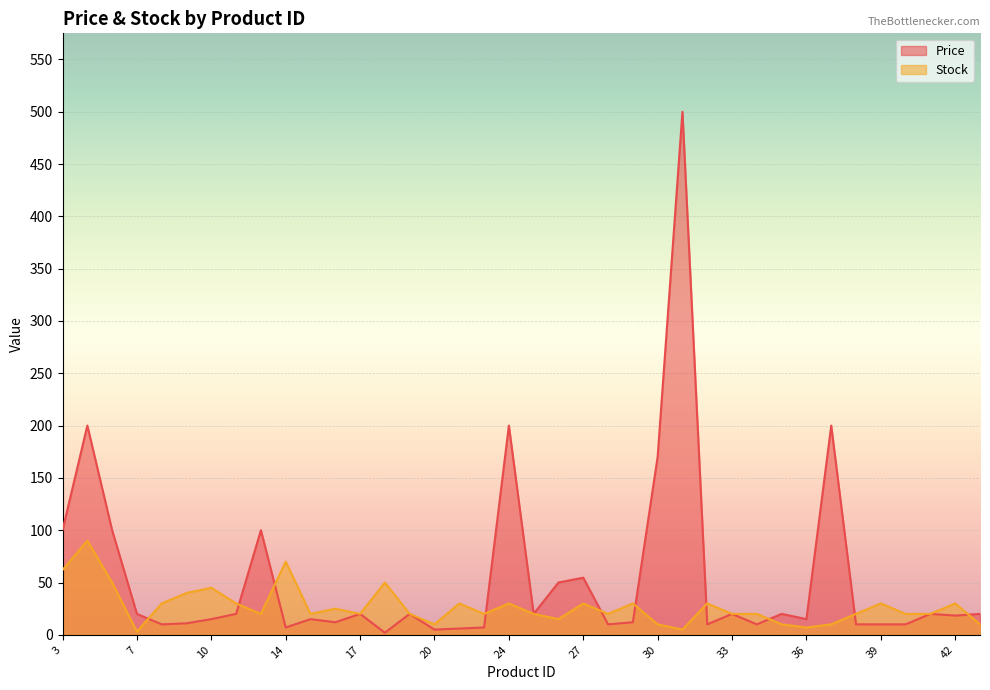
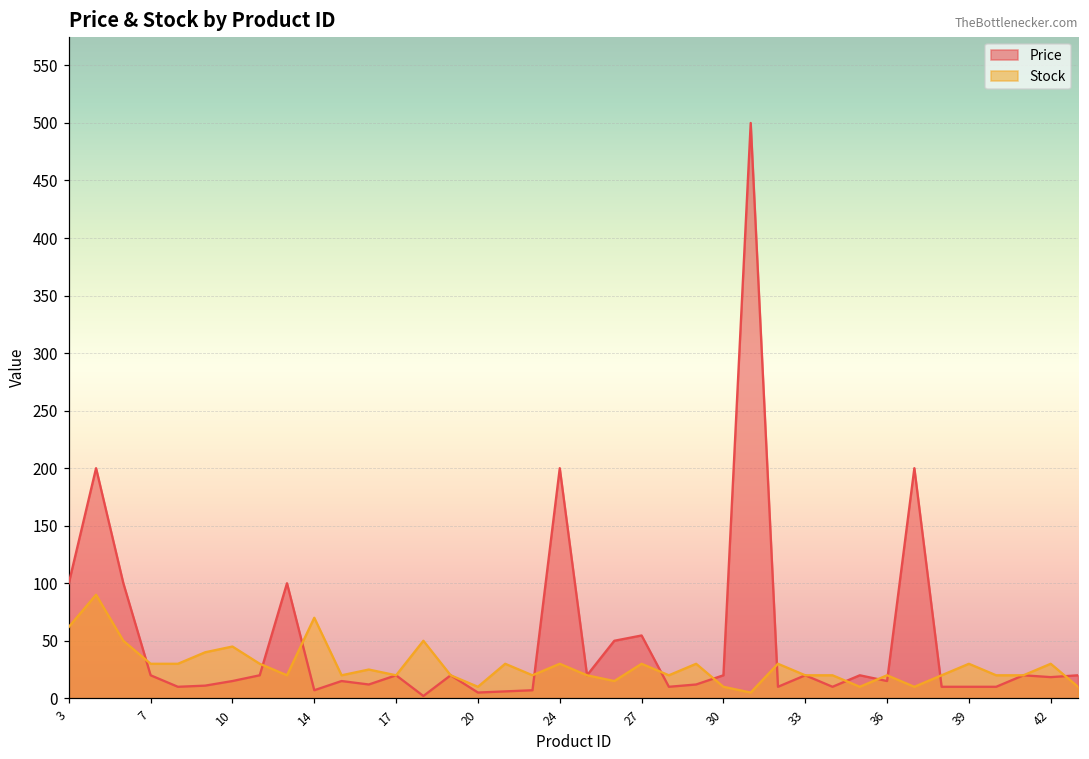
  {
    "Price": {
      "3": 100,
      "7": 20,
      "10": 15,
      "14": 7,
      "20": 5,
      "24": 200,
      "27": 55,
-     "30": 170,
+     "30": 20,
      "36": 15,
      "39": 10,
      "42": 18
    },
    "Stock": {
      "3": 62,
-     "7": 3,
+     "7": 30,
      "10": 45,
      "14": 70,
      "20": 10,
      "24": 30,
      "27": 30,
      "30": 10,
-     "36": 7,
+     "36": 20,
      "39": 30,
      "42": 30
    }
  }
